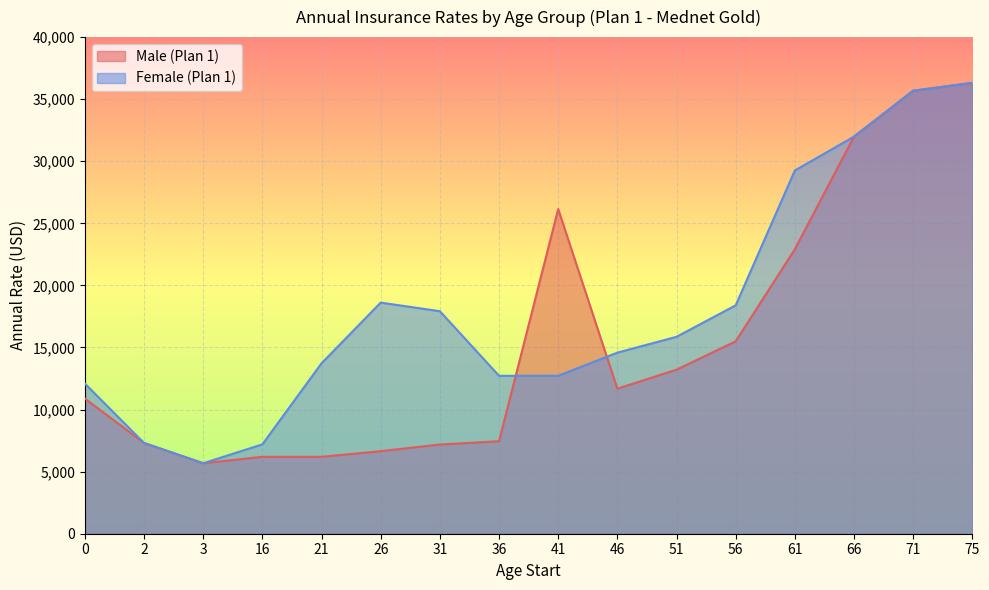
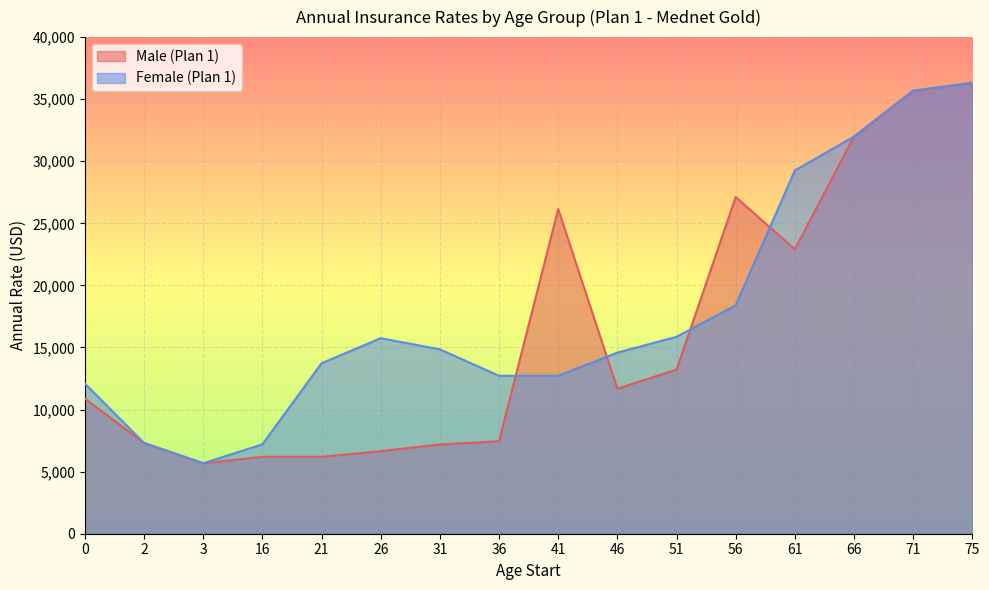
  {
    "Male (Plan 1)": {
      "0": "10,900",
      "16": "6,200",
      "21": "6,200",
      "26": "6,600",
      "31": "7,200",
      "36": "7,500",
      "41": "26,200",
      "46": "11,700",
      "51": "13,200",
-     "56": "15,500",
+     "56": "27,100",
      "61": "22,900"
    },
    "Female (Plan 1)": {
      "0": "12,100",
      "16": "7,200",
      "21": "13,700",
-     "26": "18,600",
-     "31": "17,900",
+     "26": "15,700",
+     "31": "14,900",
      "36": "12,700",
      "41": "12,700",
      "46": "14,600",
      "51": "15,900",
      "56": "18,400",
      "61": "29,300"
    }
  }
